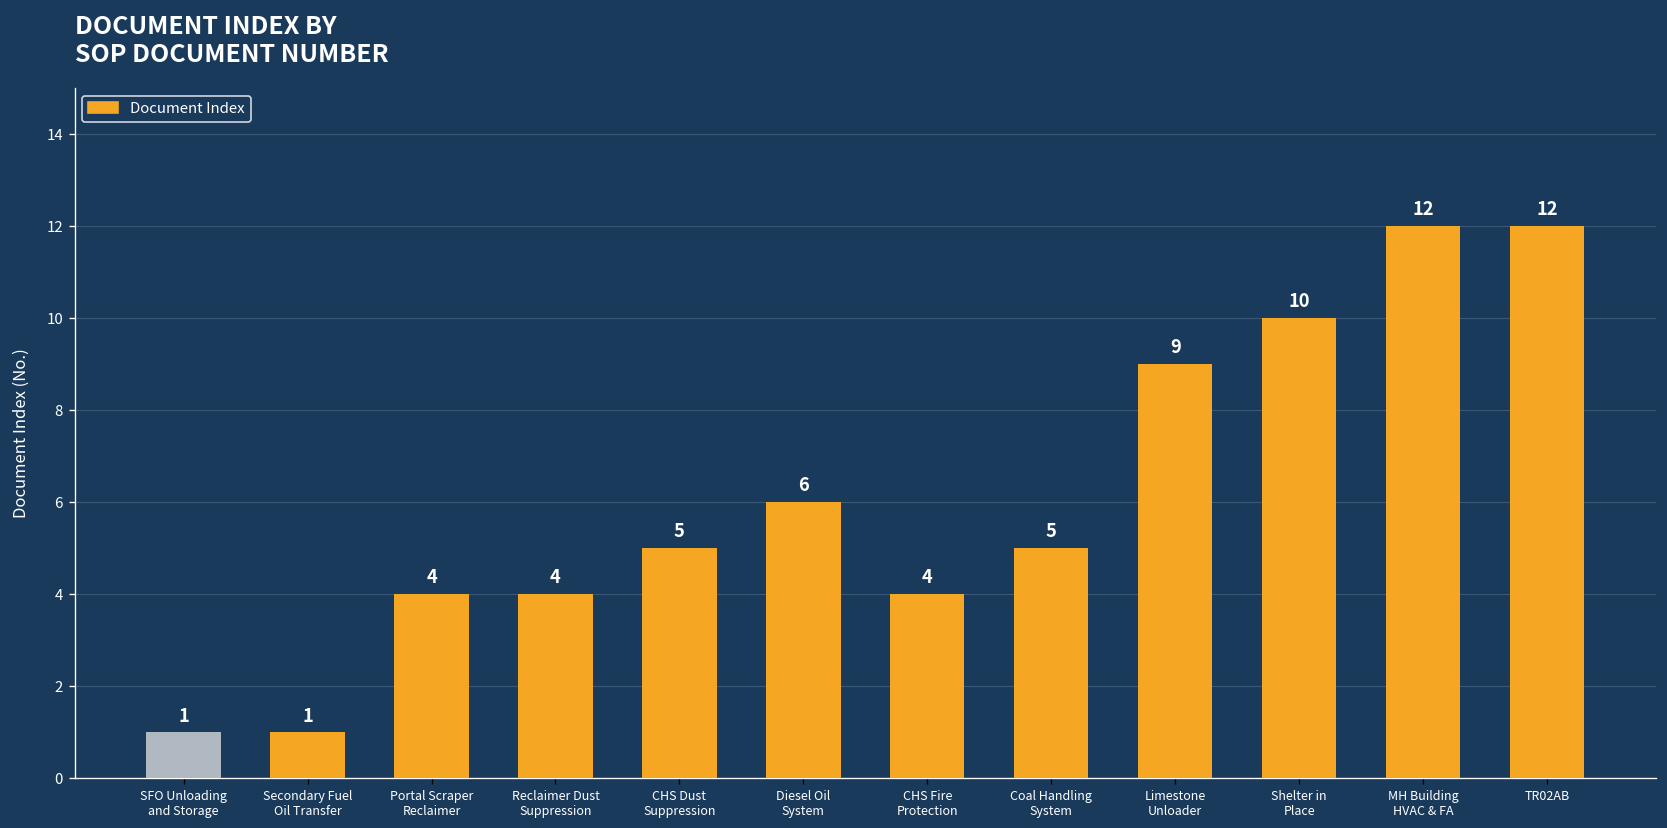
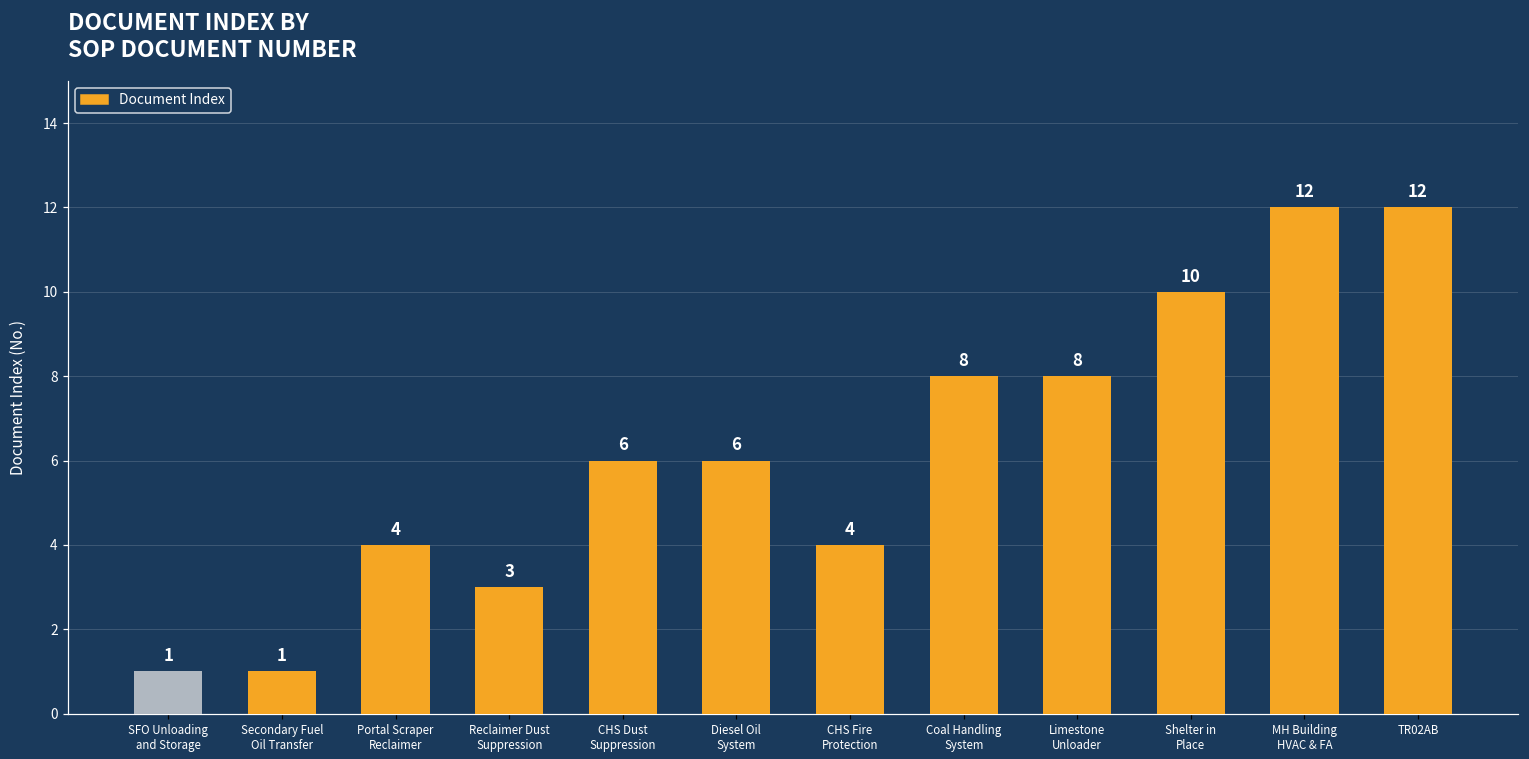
  {
    "SFO Unloading and Storage": 1,
    "Secondary Fuel Oil Transfer": 1,
    "Portal Scraper Reclaimer": 4,
-   "Reclaimer Dust Suppression": 4,
-   "CHS Dust Suppression": 5,
+   "Reclaimer Dust Suppression": 3,
+   "CHS Dust Suppression": 6,
    "Diesel Oil System": 6,
    "CHS Fire Protection": 4,
-   "Coal Handling System": 5,
-   "Limestone Unloader": 9,
+   "Coal Handling System": 8,
+   "Limestone Unloader": 8,
    "Shelter in Place": 10,
    "MH Building HVAC & FA": 12,
    "TR02AB": 12
  }
